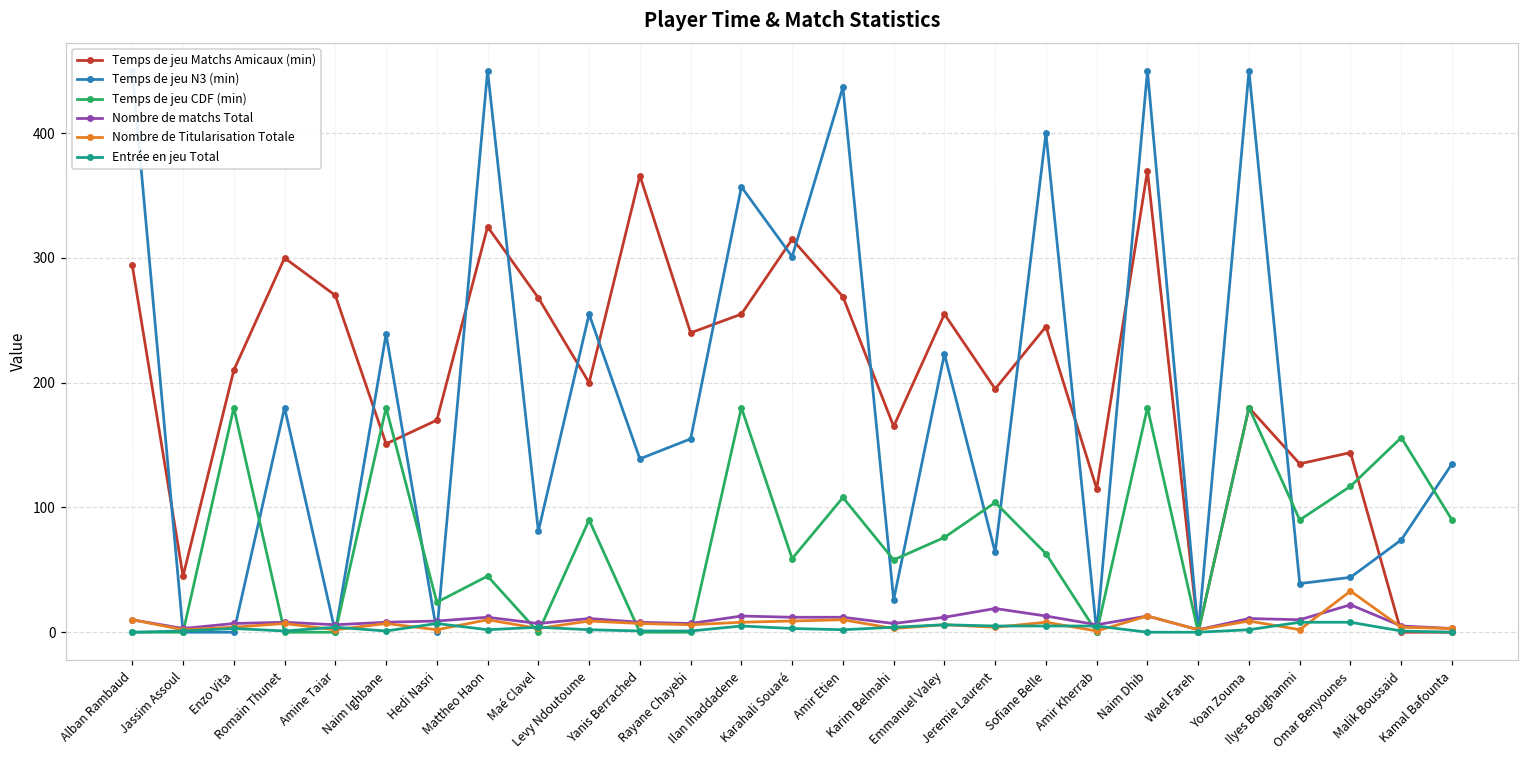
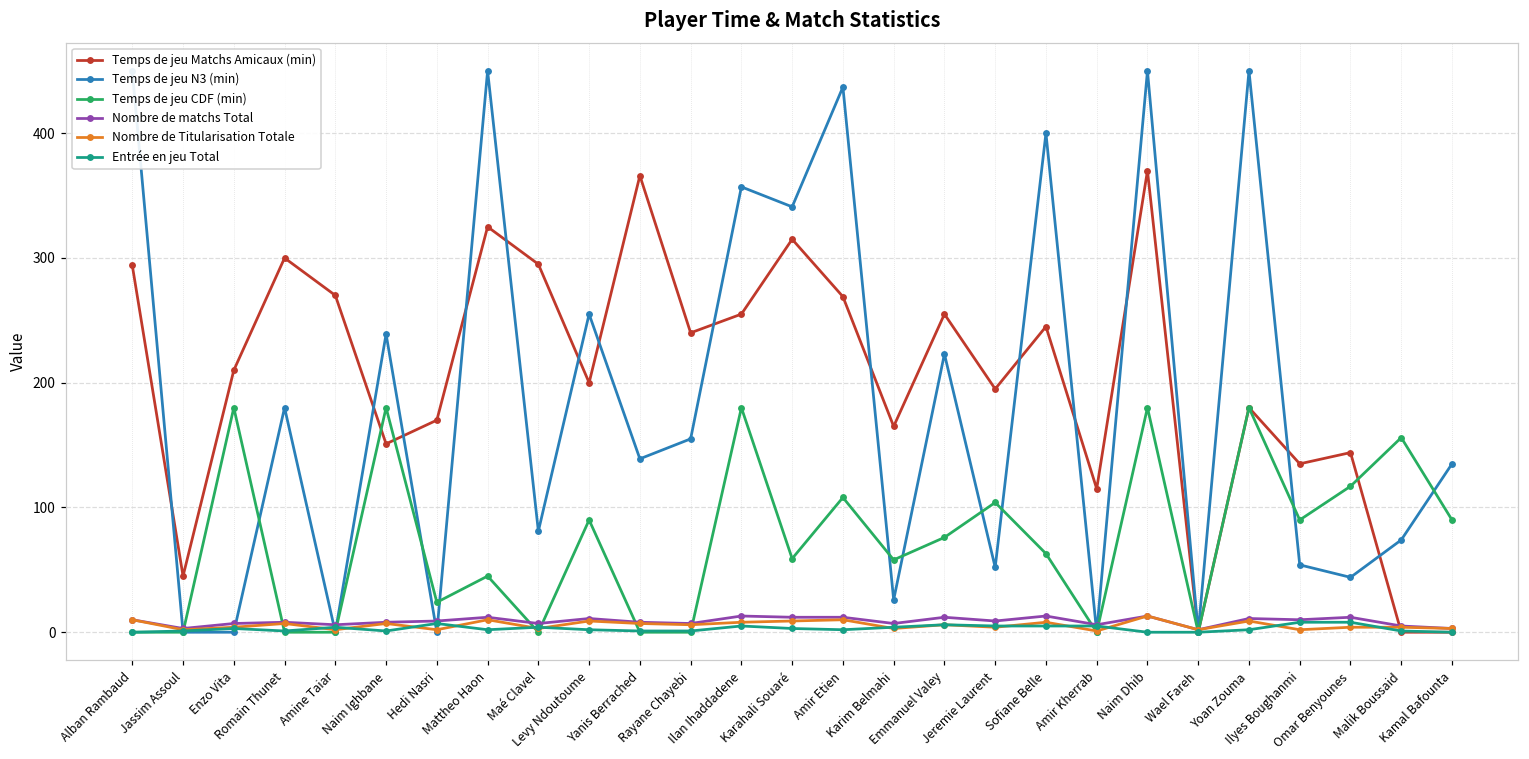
  {
    "Temps de jeu Matchs Amicaux (min)": {
      "Alban Rambaud": 294,
      "Jassim Assoul": 45,
      "Enzo Vita": 210,
      "Romain Thunet": 300,
      "Amine Taiar": 270,
      "Naim Ighbane": 151,
      "Hedi Nasri": 170,
      "Mattheo Haon": 325,
-     "Maé Clavel": 268,
+     "Maé Clavel": 295,
      "Levy Ndoutoume": 200,
      "Yanis Berrached": 366,
      "Rayane Chayebi": 240,
      "Ilan Ihaddadene": 255,
      "Karahali Souaré": 315,
      "Amir Etien": 269,
      "Karim Belmahi": 165,
      "Emmanuel Valey": 255,
      "Jeremie Laurent": 195,
      "Sofiane Belle": 245,
      "Amir Kherrab": 115,
      "Naim Dhib": 370,
      "Ilyes Boughanmi": 135,
      "Omar Benyounes": 144
    },
    "Temps de jeu N3 (min)": {
      "Enzo Vita": 0,
      "Romain Thunet": 180,
      "Naim Ighbane": 239,
      "Mattheo Haon": 450,
      "Maé Clavel": 81,
      "Levy Ndoutoume": 255,
      "Yanis Berrached": 139,
      "Rayane Chayebi": 155,
      "Ilan Ihaddadene": 357,
-     "Karahali Souaré": 301,
+     "Karahali Souaré": 341,
      "Amir Etien": 437,
      "Karim Belmahi": 26,
      "Emmanuel Valey": 223,
-     "Jeremie Laurent": 64,
+     "Jeremie Laurent": 52,
      "Sofiane Belle": 400,
      "Naim Dhib": 450,
      "Yoan Zouma": 450,
-     "Ilyes Boughanmi": 39,
+     "Ilyes Boughanmi": 54,
      "Omar Benyounes": 44,
      "Malik Boussaid": 74,
      "Kamal Bafounta": 135
    },
    "Nombre de matchs Total": {
      "Enzo Vita": 7,
      "Maé Clavel": 7,
      "Ilan Ihaddadene": 13,
      "Karahali Souaré": 12,
      "Karim Belmahi": 7,
      "Emmanuel Valey": 12,
-     "Jeremie Laurent": 19,
+     "Jeremie Laurent": 9,
      "Sofiane Belle": 13,
-     "Omar Benyounes": 22
+     "Omar Benyounes": 12
    },
    "Nombre de Titularisation Totale": {
      "Ilan Ihaddadene": 8,
      "Karahali Souaré": 9,
      "Sofiane Belle": 8,
      "Ilyes Boughanmi": 2,
-     "Omar Benyounes": 33
+     "Omar Benyounes": 4
    }
  }
